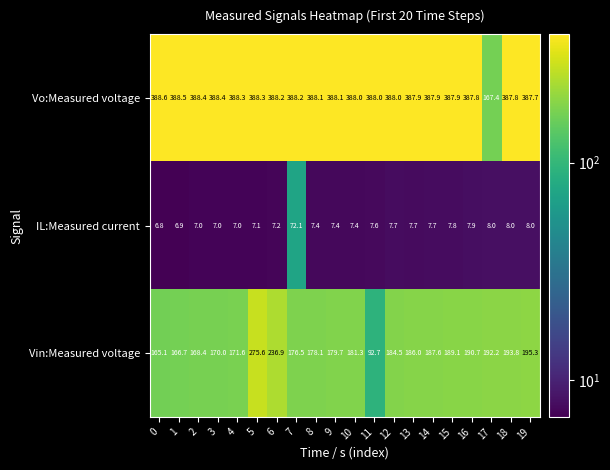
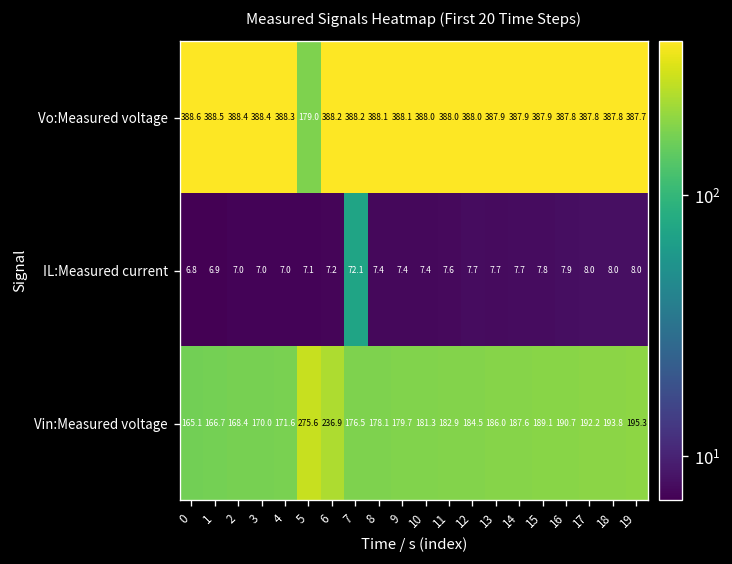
  {
    "Vo:Measured voltage": {
      "0": 388.6,
      "1": 388.5,
      "2": 388.4,
      "3": 388.4,
      "4": 388.3,
-     "5": 388.3,
+     "5": 179.0,
      "6": 388.2,
      "7": 388.2,
      "8": 388.1,
      "9": 388.1,
      "10": 388.0,
      "11": 388.0,
      "12": 388.0,
      "13": 387.9,
      "14": 387.9,
      "15": 387.9,
      "16": 387.8,
-     "17": 167.4,
+     "17": 387.8,
      "18": 387.8,
      "19": 387.7
    },
    "IL:Measured current": {
      "0": 6.8,
      "1": 6.9,
      "2": 7.0,
      "3": 7.0,
      "4": 7.0,
      "5": 7.1,
      "6": 7.2,
      "7": 72.1,
      "8": 7.4,
      "9": 7.4,
      "10": 7.4,
      "11": 7.6,
      "12": 7.7,
      "13": 7.7,
      "14": 7.7,
      "15": 7.8,
      "16": 7.9,
      "17": 8.0,
      "18": 8.0,
      "19": 8.0
    },
    "Vin:Measured voltage": {
      "0": 165.1,
      "1": 166.7,
      "2": 168.4,
      "3": 170.0,
      "4": 171.6,
      "5": 275.6,
      "6": 236.9,
      "7": 176.5,
      "8": 178.1,
      "9": 179.7,
      "10": 181.3,
-     "11": 92.7,
+     "11": 182.9,
      "12": 184.5,
      "13": 186.0,
      "14": 187.6,
      "15": 189.1,
      "16": 190.7,
      "17": 192.2,
      "18": 193.8,
      "19": 195.3
    }
  }
